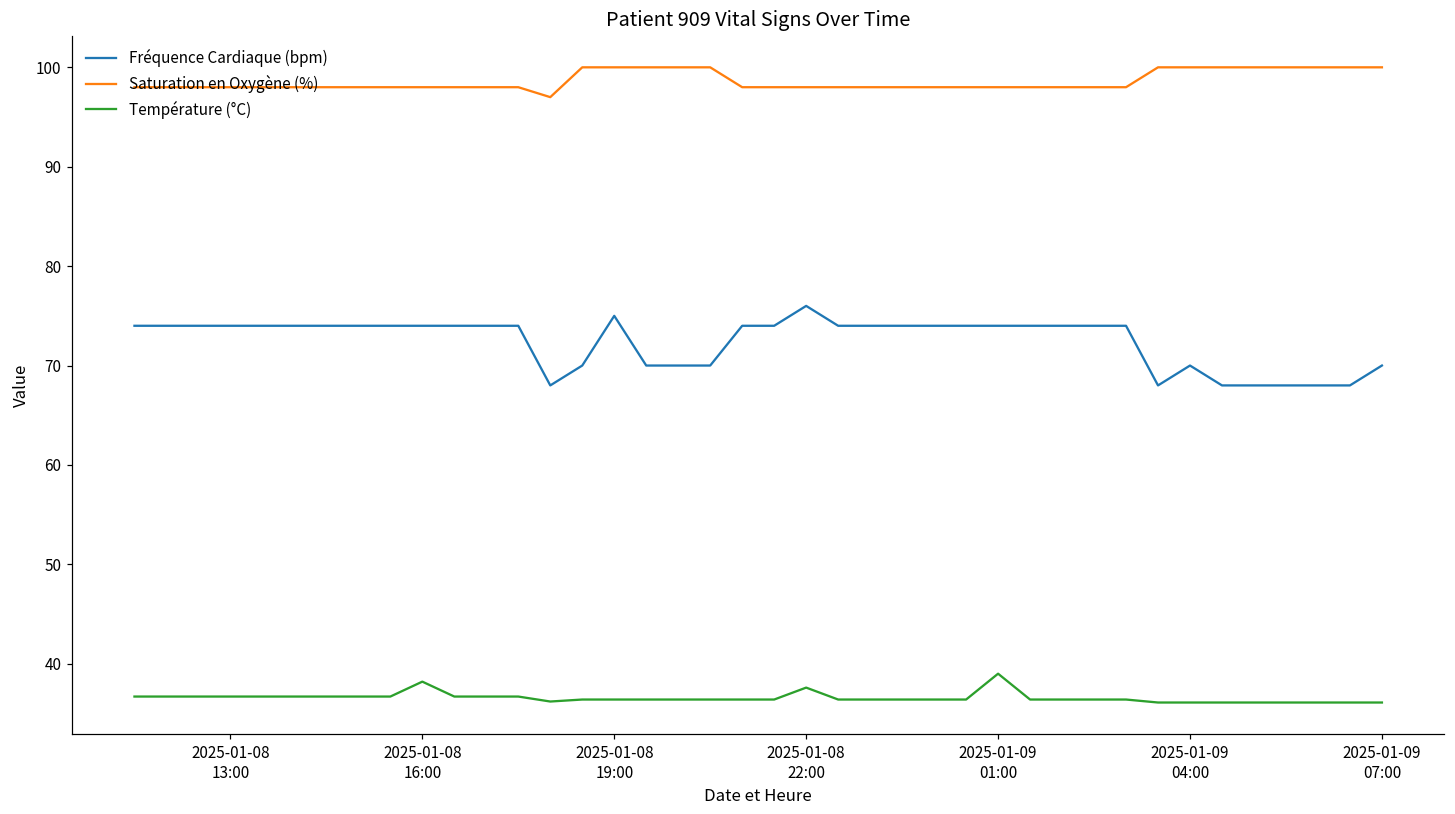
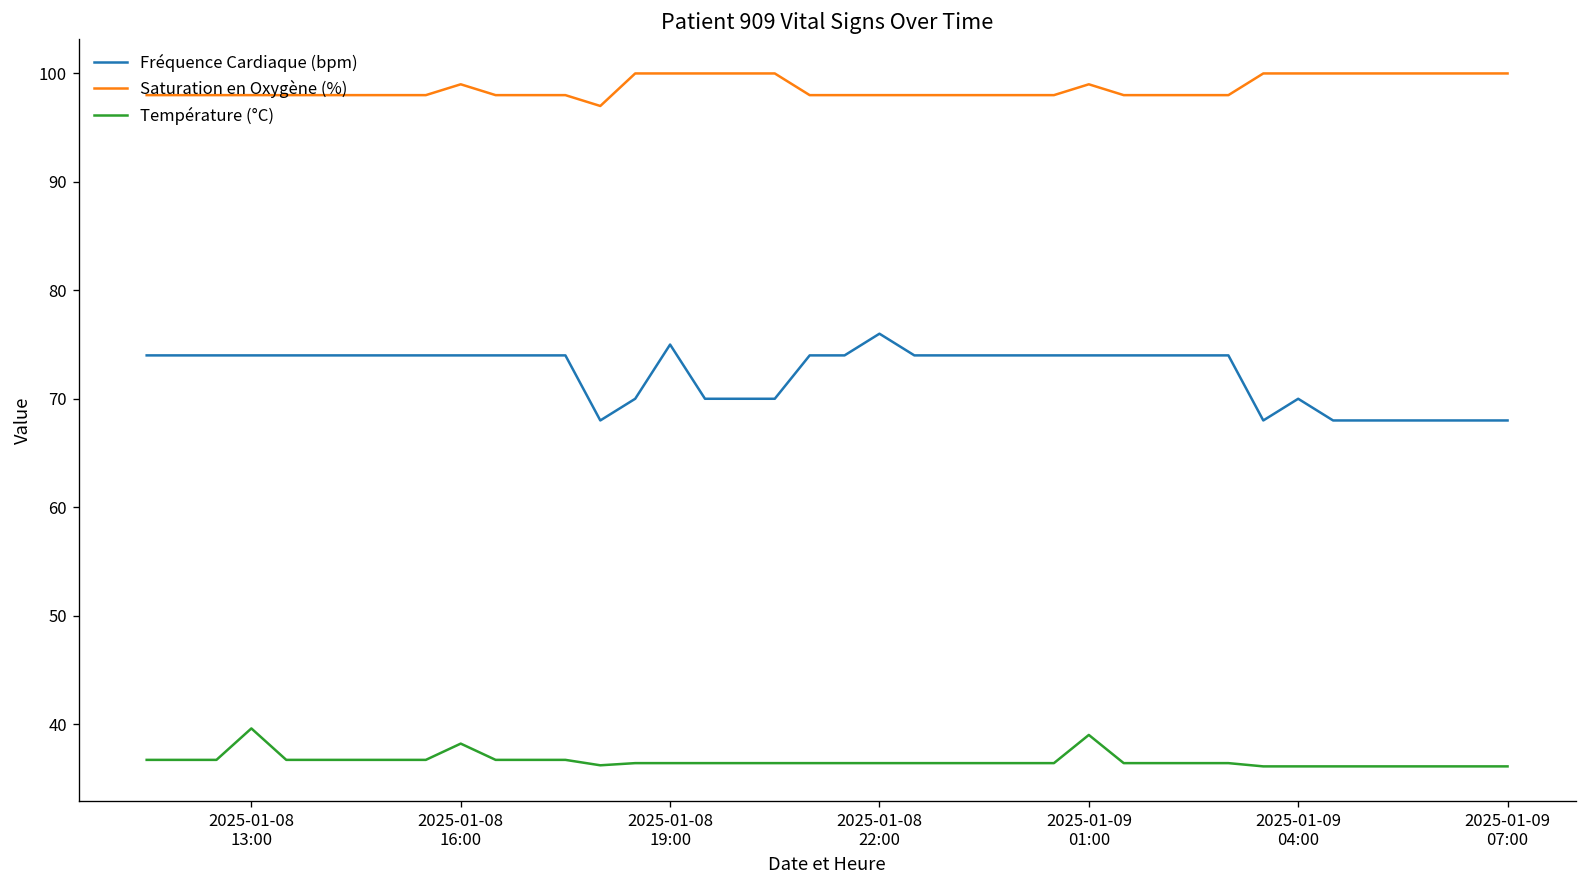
  {
    "Fréquence Cardiaque (bpm)": {
      "2025-01-08 13:00": 74,
      "2025-01-08 16:00": 74,
      "2025-01-08 19:00": 75,
      "2025-01-08 22:00": 76,
      "2025-01-09 01:00": 74,
      "2025-01-09 04:00": 70,
-     "2025-01-09 07:00": 70
+     "2025-01-09 07:00": 68
    },
    "Saturation en Oxygène (%)": {
      "2025-01-08 13:00": 98,
-     "2025-01-08 16:00": 98,
+     "2025-01-08 16:00": 99,
      "2025-01-08 19:00": 100,
      "2025-01-08 22:00": 98,
-     "2025-01-09 01:00": 98,
+     "2025-01-09 01:00": 99,
      "2025-01-09 04:00": 100,
      "2025-01-09 07:00": 100
    },
    "Température (°C)": {
-     "2025-01-08 13:00": 37,
+     "2025-01-08 13:00": 40,
      "2025-01-08 16:00": 38,
      "2025-01-08 19:00": 36,
-     "2025-01-08 22:00": 38,
+     "2025-01-08 22:00": 36,
      "2025-01-09 01:00": 39,
      "2025-01-09 04:00": 36,
      "2025-01-09 07:00": 36
    }
  }
